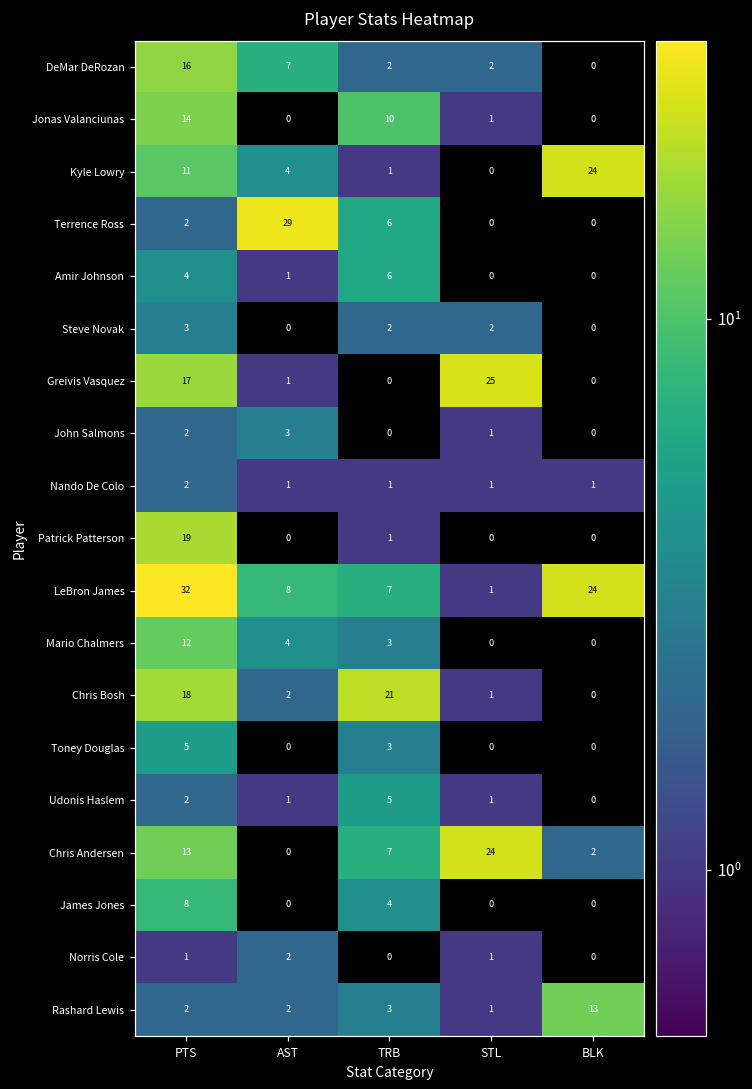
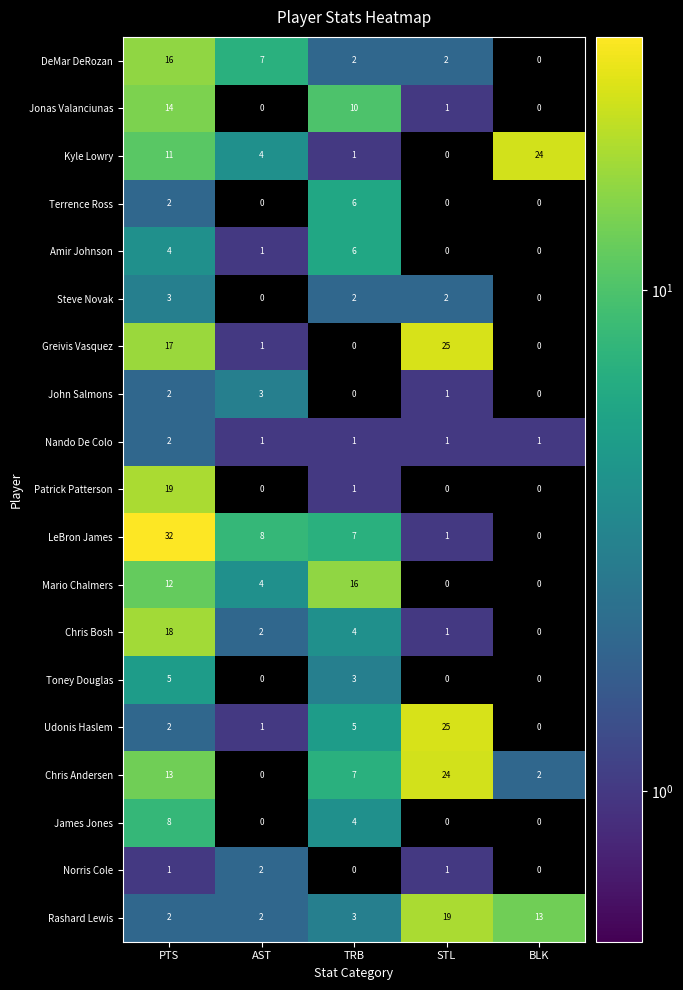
  {
    "DeMar DeRozan": {
      "PTS": 16,
      "AST": 7,
      "TRB": 2,
      "STL": 2,
      "BLK": 0
    },
    "Jonas Valanciunas": {
      "PTS": 14,
      "AST": 0,
      "TRB": 10,
      "STL": 1,
      "BLK": 0
    },
    "Kyle Lowry": {
      "PTS": 11,
      "AST": 4,
      "TRB": 1,
      "STL": 0,
      "BLK": 24
    },
    "Terrence Ross": {
      "PTS": 2,
-     "AST": 29,
+     "AST": 0,
      "TRB": 6,
      "STL": 0,
      "BLK": 0
    },
    "Amir Johnson": {
      "PTS": 4,
      "AST": 1,
      "TRB": 6,
      "STL": 0,
      "BLK": 0
    },
    "Steve Novak": {
      "PTS": 3,
      "AST": 0,
      "TRB": 2,
      "STL": 2,
      "BLK": 0
    },
    "Greivis Vasquez": {
      "PTS": 17,
      "AST": 1,
      "TRB": 0,
      "STL": 25,
      "BLK": 0
    },
    "John Salmons": {
      "PTS": 2,
      "AST": 3,
      "TRB": 0,
      "STL": 1,
      "BLK": 0
    },
    "Nando De Colo": {
      "PTS": 2,
      "AST": 1,
      "TRB": 1,
      "STL": 1,
      "BLK": 1
    },
    "Patrick Patterson": {
      "PTS": 19,
      "AST": 0,
      "TRB": 1,
      "STL": 0,
      "BLK": 0
    },
    "LeBron James": {
      "PTS": 32,
      "AST": 8,
      "TRB": 7,
      "STL": 1,
-     "BLK": 24
+     "BLK": 0
    },
    "Mario Chalmers": {
      "PTS": 12,
      "AST": 4,
-     "TRB": 3,
+     "TRB": 16,
      "STL": 0,
      "BLK": 0
    },
    "Chris Bosh": {
      "PTS": 18,
      "AST": 2,
-     "TRB": 21,
+     "TRB": 4,
      "STL": 1,
      "BLK": 0
    },
    "Toney Douglas": {
      "PTS": 5,
      "AST": 0,
      "TRB": 3,
      "STL": 0,
      "BLK": 0
    },
    "Udonis Haslem": {
      "PTS": 2,
      "AST": 1,
      "TRB": 5,
-     "STL": 1,
+     "STL": 25,
      "BLK": 0
    },
    "Chris Andersen": {
      "PTS": 13,
      "AST": 0,
      "TRB": 7,
      "STL": 24,
      "BLK": 2
    },
    "James Jones": {
      "PTS": 8,
      "AST": 0,
      "TRB": 4,
      "STL": 0,
      "BLK": 0
    },
    "Norris Cole": {
      "PTS": 1,
      "AST": 2,
      "TRB": 0,
      "STL": 1,
      "BLK": 0
    },
    "Rashard Lewis": {
      "PTS": 2,
      "AST": 2,
      "TRB": 3,
-     "STL": 1,
+     "STL": 19,
      "BLK": 13
    }
  }
